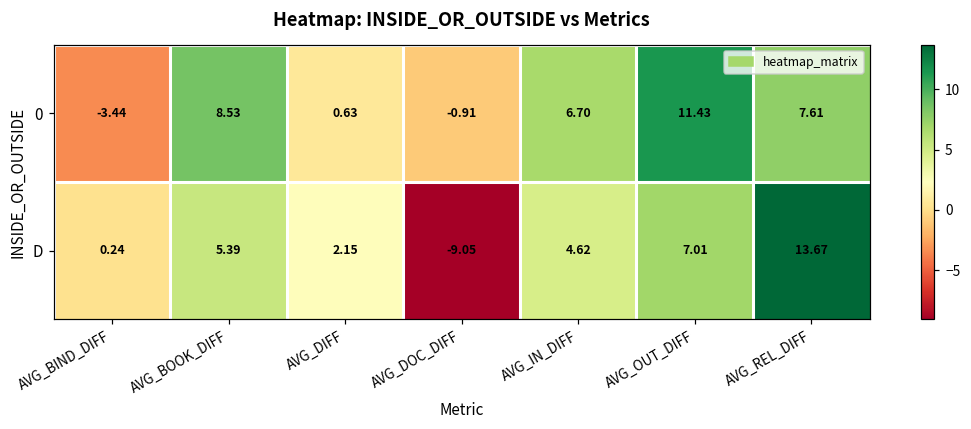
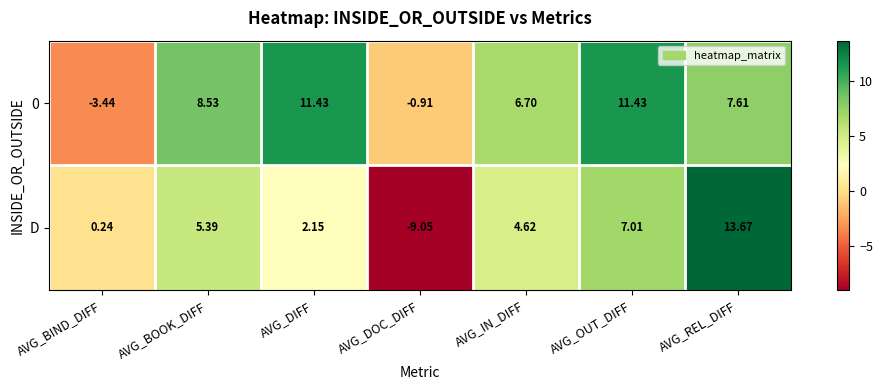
  {
    "0": {
      "AVG_BIND_DIFF": -3.44,
      "AVG_BOOK_DIFF": 8.53,
-     "AVG_DIFF": 0.63,
+     "AVG_DIFF": 11.43,
      "AVG_DOC_DIFF": -0.91,
      "AVG_IN_DIFF": 6.70,
      "AVG_OUT_DIFF": 11.43,
      "AVG_REL_DIFF": 7.61
    },
    "D": {
      "AVG_BIND_DIFF": 0.24,
      "AVG_BOOK_DIFF": 5.39,
      "AVG_DIFF": 2.15,
      "AVG_DOC_DIFF": -9.05,
      "AVG_IN_DIFF": 4.62,
      "AVG_OUT_DIFF": 7.01,
      "AVG_REL_DIFF": 13.67
    }
  }
